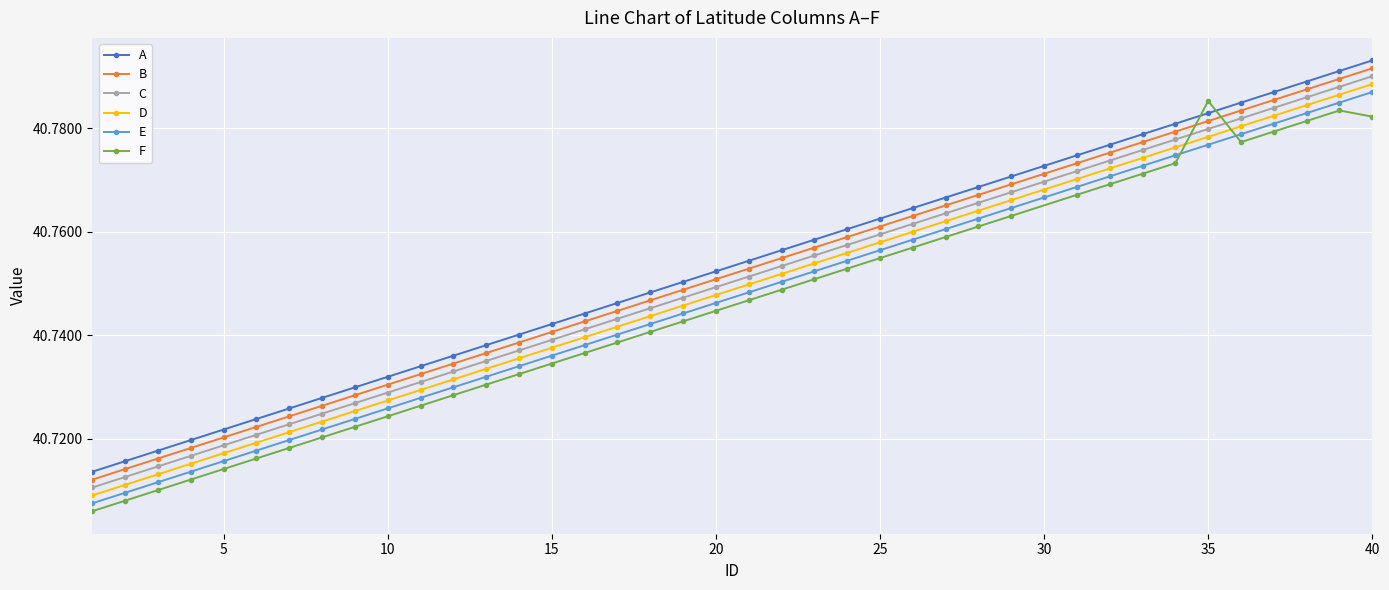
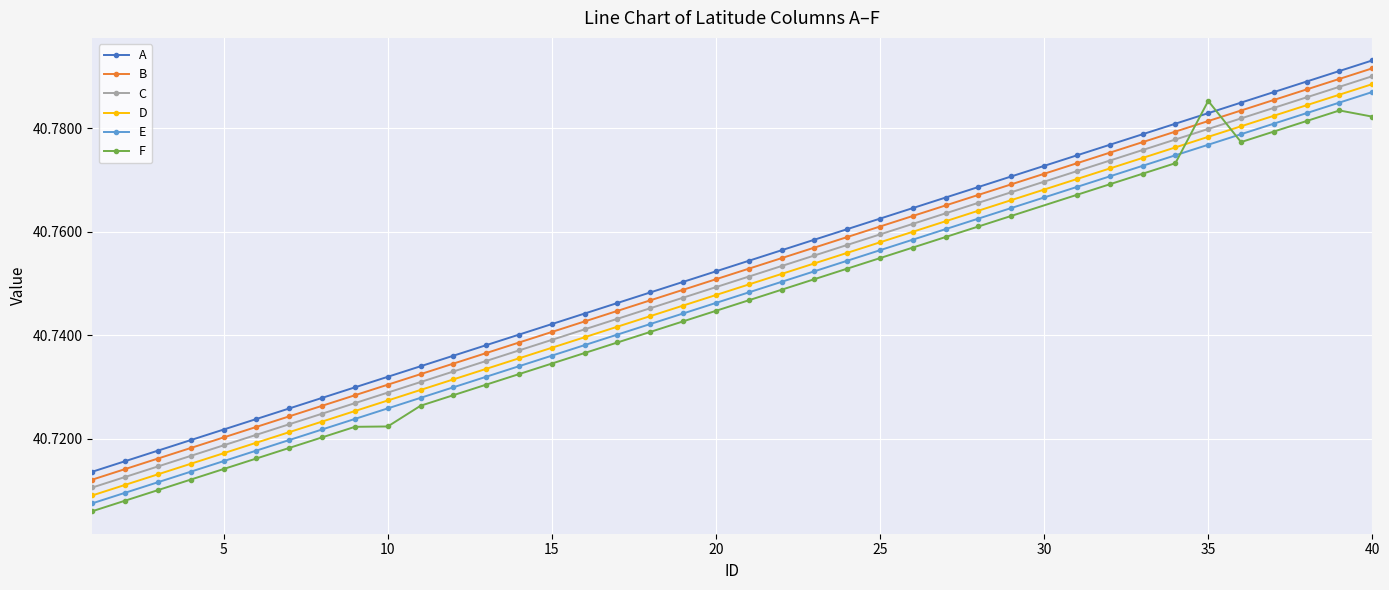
  {
    "B": {
      "5": 40.720,
      "10": 40.730,
      "15": 40.741,
      "20": 40.751,
      "25": 40.761,
      "30": 40.771,
      "35": 40.781,
      "40": 40.792
    },
    "C": {
      "5": 40.719,
      "10": 40.729,
      "15": 40.739,
      "20": 40.749,
      "25": 40.760,
      "30": 40.770,
      "35": 40.780,
      "40": 40.790
    },
    "D": {
      "5": 40.717,
      "10": 40.727,
      "15": 40.738,
      "20": 40.748,
      "25": 40.758,
      "30": 40.768,
      "35": 40.778,
      "40": 40.789
    },
    "F": {
      "5": 40.714,
-     "10": 40.724,
+     "10": 40.722,
      "15": 40.735,
      "20": 40.745,
      "25": 40.755,
      "35": 40.785,
      "40": 40.782
    }
  }
